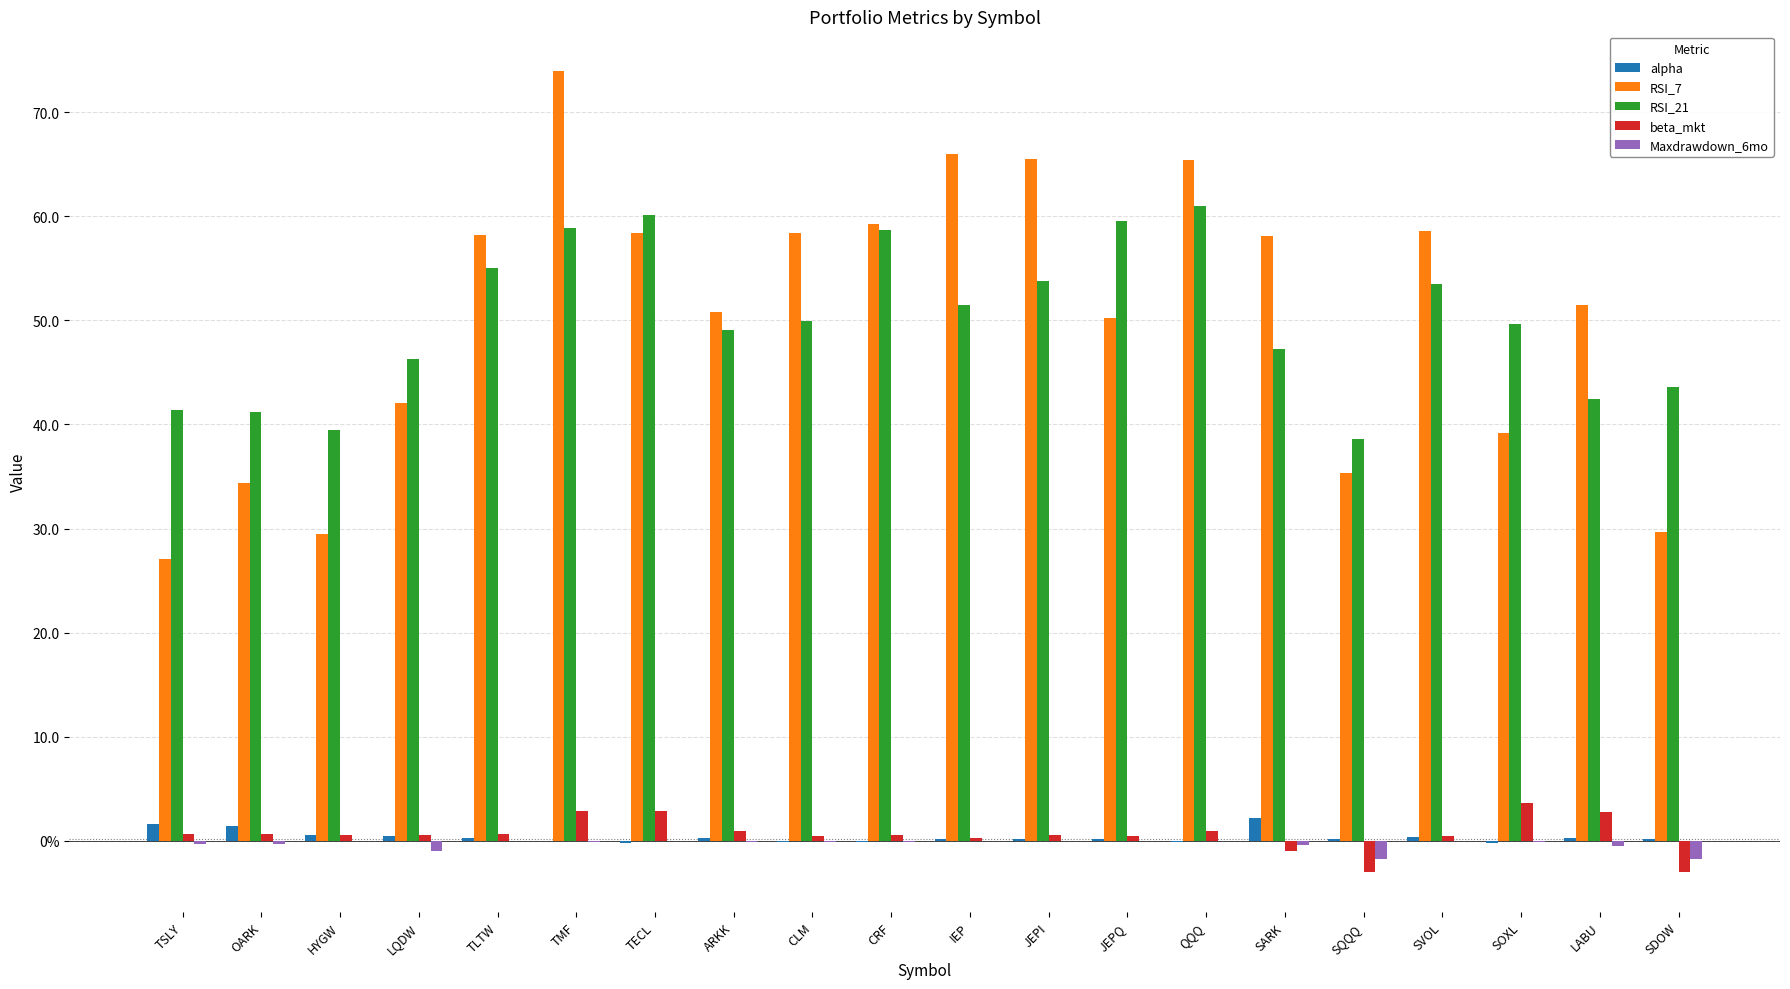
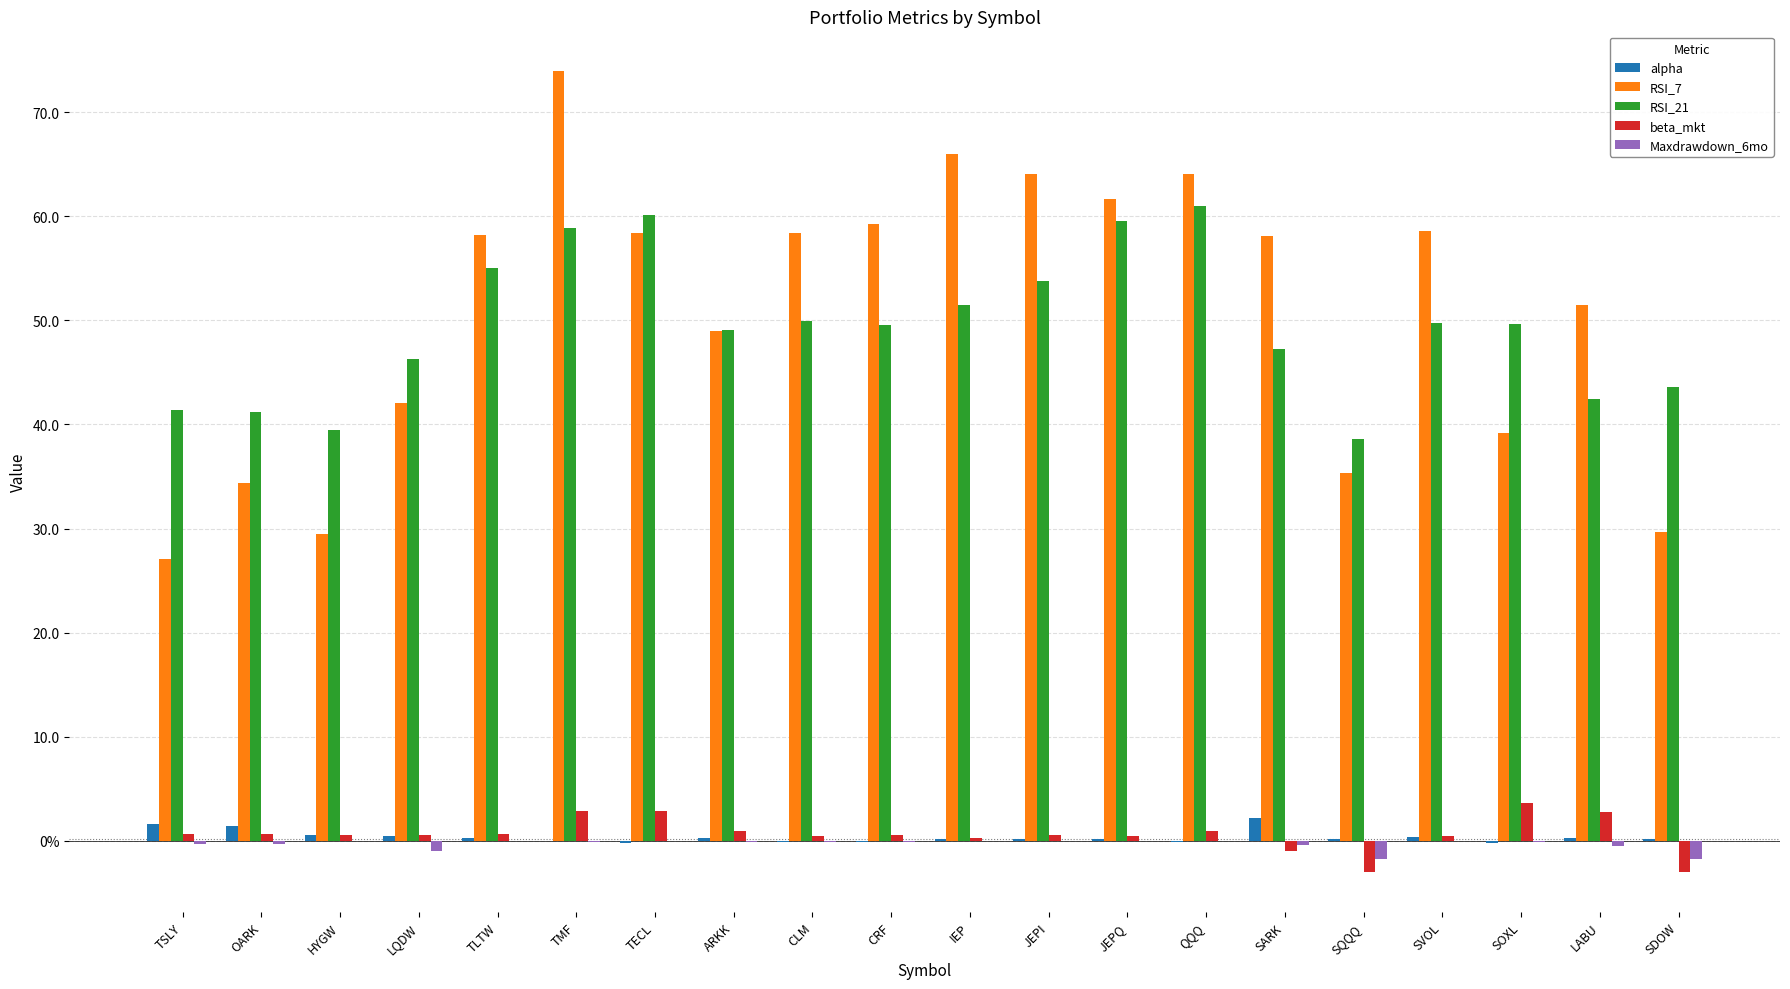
  {
    "alpha": {
      "TSLY": 1.6,
      "OARK": 1.4,
      "HYGW": 0.6,
      "LQDW": 0.4,
      "TLTW": 0.3,
      "SARK": 2.2,
      "SVOL": 0.4,
      "LABU": 0.3
    },
    "RSI_7": {
      "TSLY": 27.1,
      "OARK": 34.4,
      "HYGW": 29.4,
      "LQDW": 42.1,
      "TLTW": 58.2,
      "TMF": 73.9,
      "TECL": 58.4,
-     "ARKK": 50.8,
+     "ARKK": 49.0,
      "CLM": 58.4,
      "CRF": 59.3,
      "IEP": 66.0,
-     "JEPI": 65.5,
-     "JEPQ": 50.3,
-     "QQQ": 65.4,
+     "JEPI": 64.1,
+     "JEPQ": 61.7,
+     "QQQ": 64.0,
      "SARK": 58.1,
      "SQQQ": 35.3,
      "SVOL": 58.6,
      "SOXL": 39.2,
      "LABU": 51.5,
      "SDOW": 29.6
    },
    "RSI_21": {
      "TSLY": 41.4,
      "OARK": 41.2,
      "HYGW": 39.5,
      "LQDW": 46.3,
      "TLTW": 55.0,
      "TMF": 58.9,
      "TECL": 60.1,
      "ARKK": 49.1,
      "CLM": 49.9,
-     "CRF": 58.7,
+     "CRF": 49.5,
      "IEP": 51.5,
      "JEPI": 53.8,
      "JEPQ": 59.5,
      "QQQ": 60.9,
      "SARK": 47.2,
      "SQQQ": 38.6,
-     "SVOL": 53.5,
+     "SVOL": 49.8,
      "SOXL": 49.7,
      "LABU": 42.5,
      "SDOW": 43.6
    },
    "beta_mkt": {
      "TSLY": 0.6,
      "OARK": 0.7,
      "HYGW": 0.6,
      "LQDW": 0.6,
      "TLTW": 0.7,
      "TMF": 2.9,
      "TECL": 2.8,
      "ARKK": 1.0,
      "CLM": 0.5,
      "CRF": 0.6,
      "IEP": 0.3,
      "JEPI": 0.5,
      "JEPQ": 0.5,
      "QQQ": 1.0,
      "SARK": -1.0,
      "SQQQ": -3.0,
      "SVOL": 0.5,
      "SOXL": 3.7,
      "LABU": 2.8,
      "SDOW": -2.9
    },
    "Maxdrawdown_6mo": {
      "TSLY": -0.3,
      "OARK": -0.3,
      "LQDW": -1.0,
      "SARK": -0.4,
      "SQQQ": -1.7,
      "LABU": -0.5,
      "SDOW": -1.8
    }
  }
